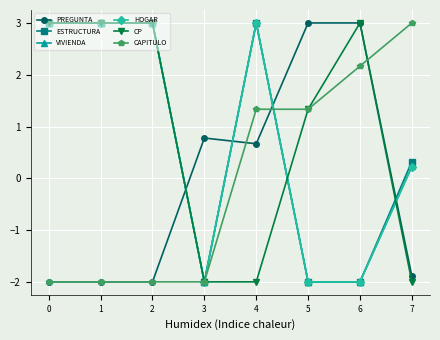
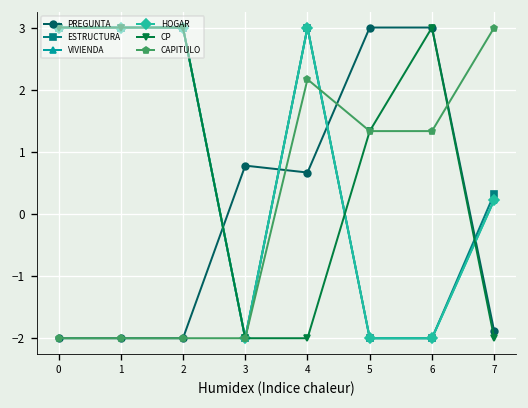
  {
    "CAPITULO": {
-     "4": 1.3,
-     "6": 2.2,
+     "4": 2.2,
+     "6": 1.3,
      "7": 3.0
    }
  }
